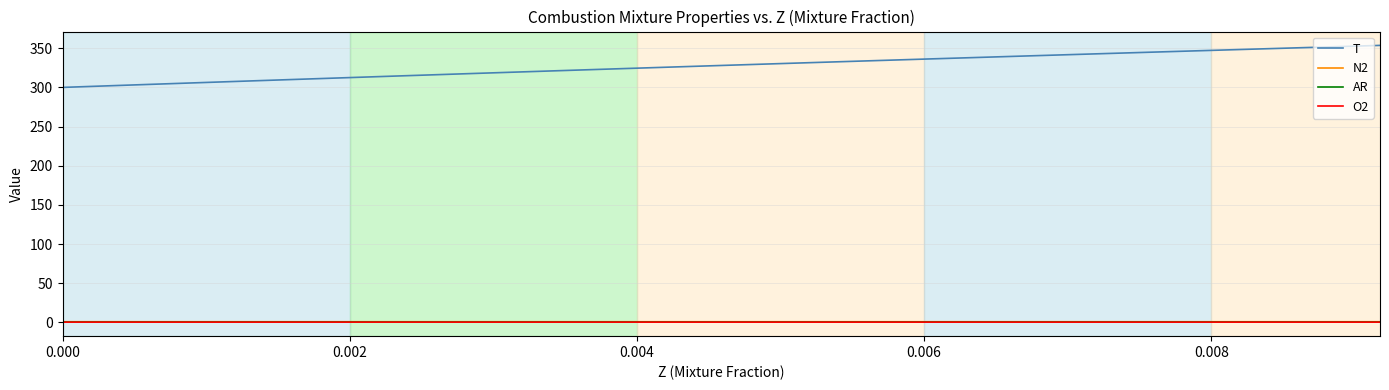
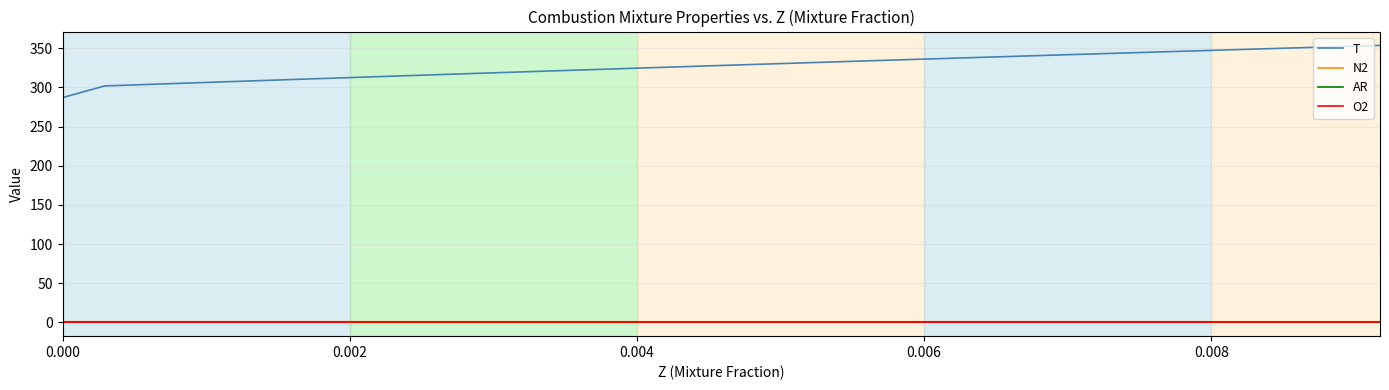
  {
    "T": {
-     "0.000": 300
+     "0.000": 290
    },
    "O2": {
      "0.000": 0
    }
  }
